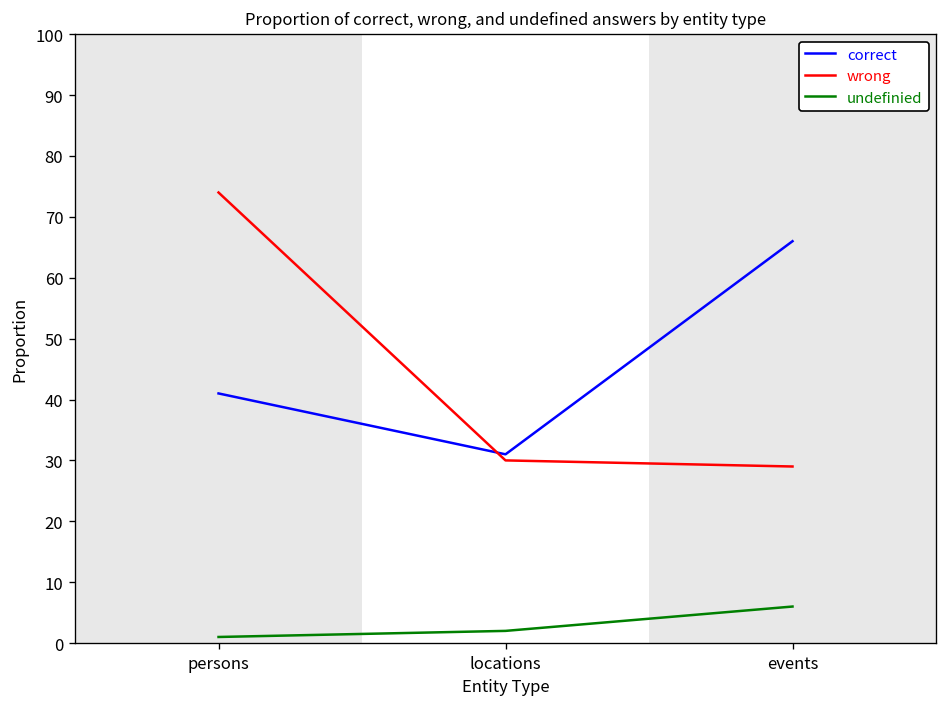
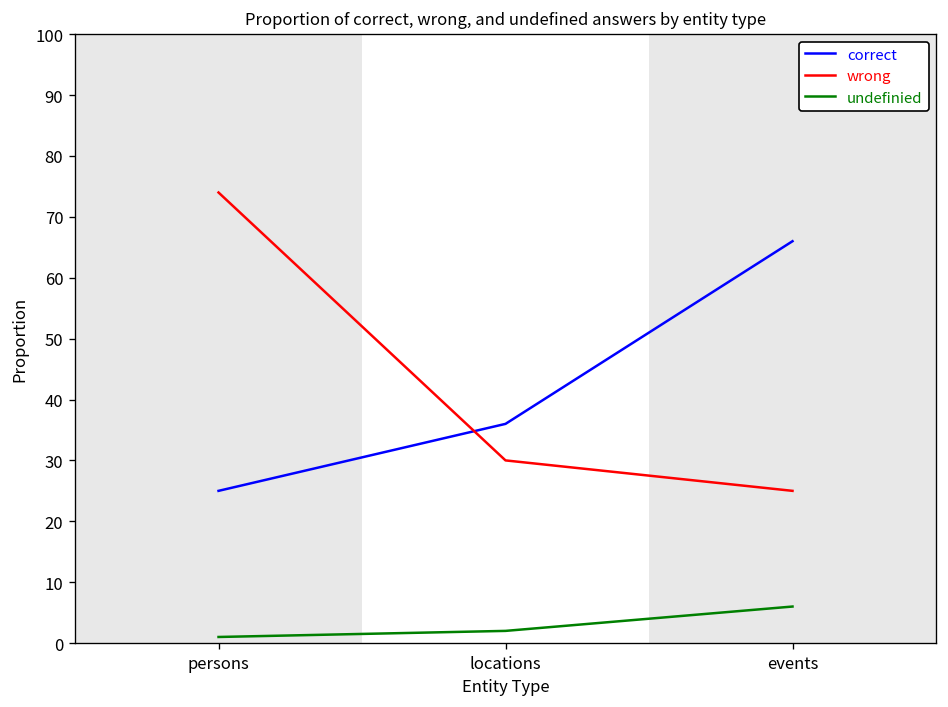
  {
    "correct": {
-     "persons": 41,
-     "locations": 31,
+     "persons": 25,
+     "locations": 36,
      "events": 66
    },
    "wrong": {
      "persons": 74,
      "locations": 30,
-     "events": 29
+     "events": 25
    },
    "undefinied": {
      "persons": 1,
      "locations": 2,
      "events": 6
    }
  }
